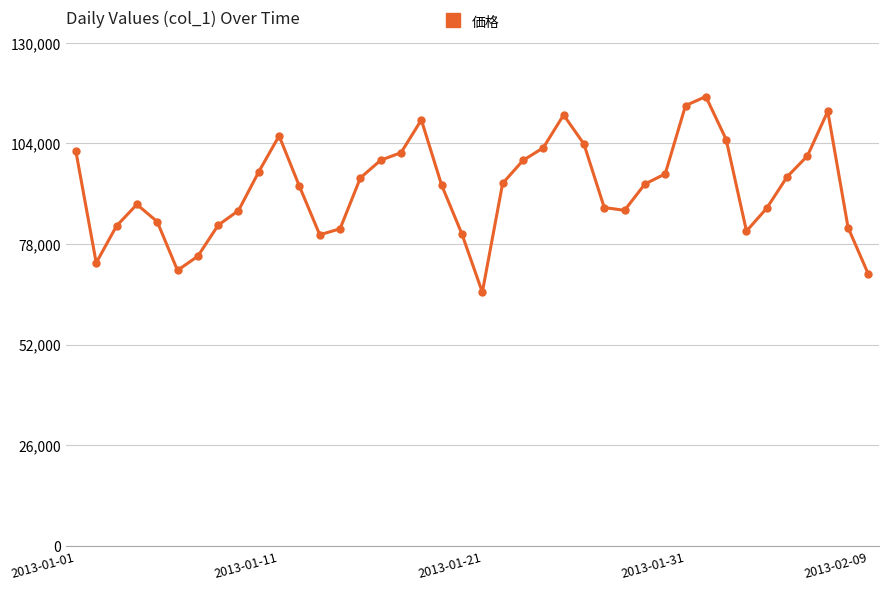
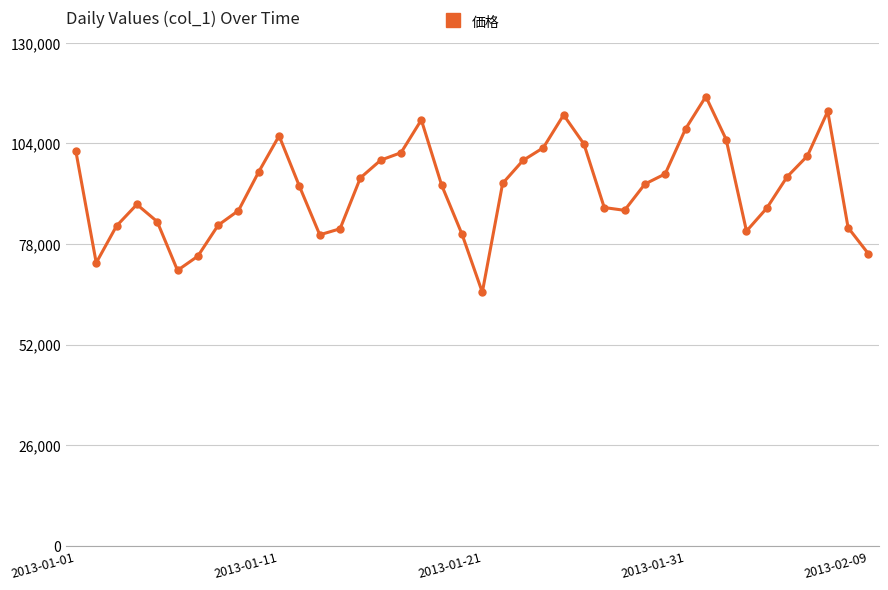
  {
    "2013-01-01": "102,000",
    "2013-01-11": "106,000",
    "2013-01-21": "66,000",
-   "2013-01-31": "114,000",
-   "2013-02-09": "70,000"
+   "2013-01-31": "108,000",
+   "2013-02-09": "75,000"
  }
